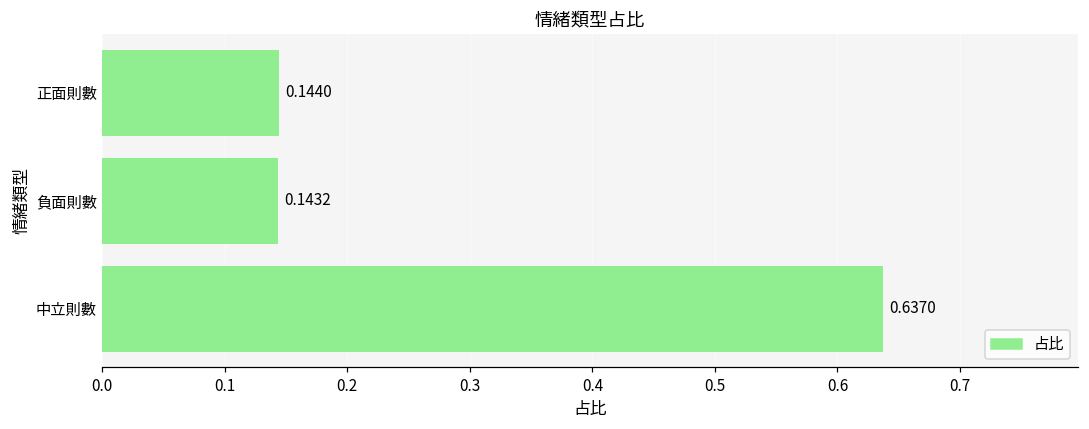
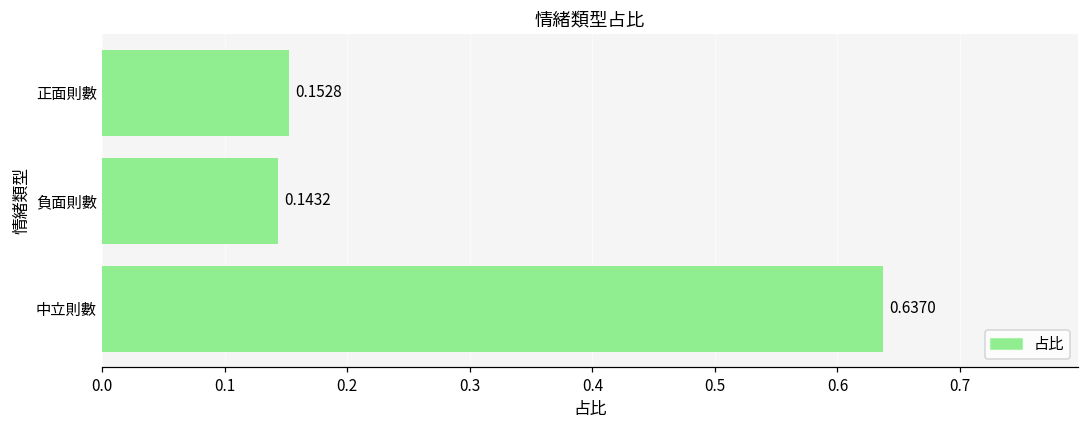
  {
-   "正面則數": 0.1440,
+   "正面則數": 0.1528,
    "負面則數": 0.1432,
    "中立則數": 0.6370
  }
